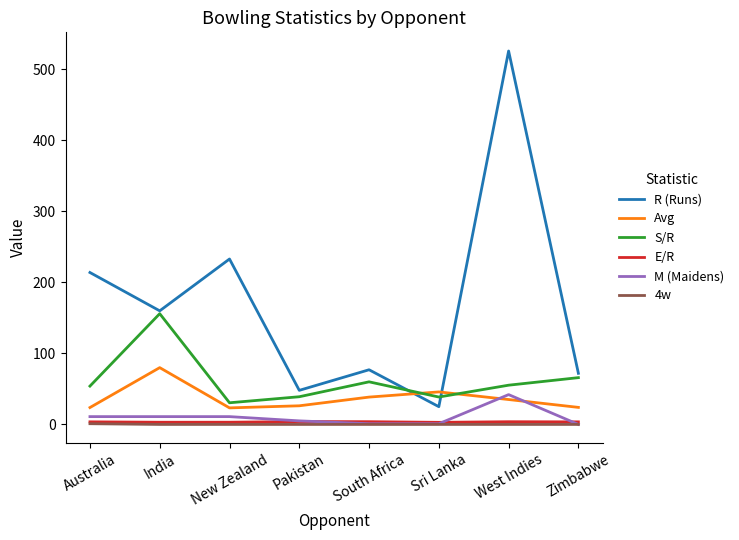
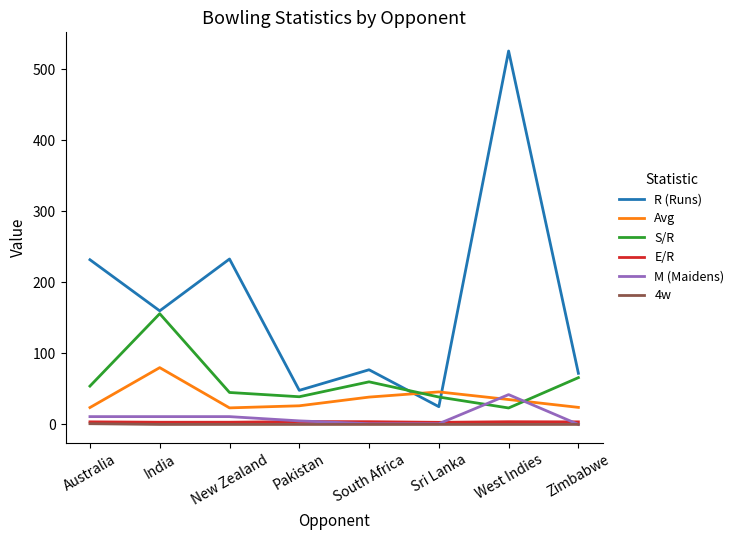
  {
    "R (Runs)": {
-     "Australia": 210,
+     "Australia": 230,
      "India": 160,
      "New Zealand": 230,
      "Pakistan": 50,
      "South Africa": 80,
      "Sri Lanka": 30,
      "West Indies": 530,
      "Zimbabwe": 70
    },
    "Avg": {
      "Australia": 20,
      "India": 80,
      "New Zealand": 20,
      "Pakistan": 30,
      "South Africa": 40,
      "Sri Lanka": 50,
      "West Indies": 40,
      "Zimbabwe": 20
    },
    "S/R": {
      "Australia": 50,
      "India": 160,
-     "New Zealand": 30,
+     "New Zealand": 50,
      "Pakistan": 40,
      "South Africa": 60,
      "Sri Lanka": 40,
-     "West Indies": 60,
+     "West Indies": 20,
      "Zimbabwe": 70
    },
    "E/R": {
      "West Indies": 0
    },
    "M (Maidens)": {
      "Australia": 10,
      "India": 10,
      "New Zealand": 10,
      "West Indies": 40
    },
    "4w": {
      "Pakistan": 0,
      "West Indies": 0
    }
  }
